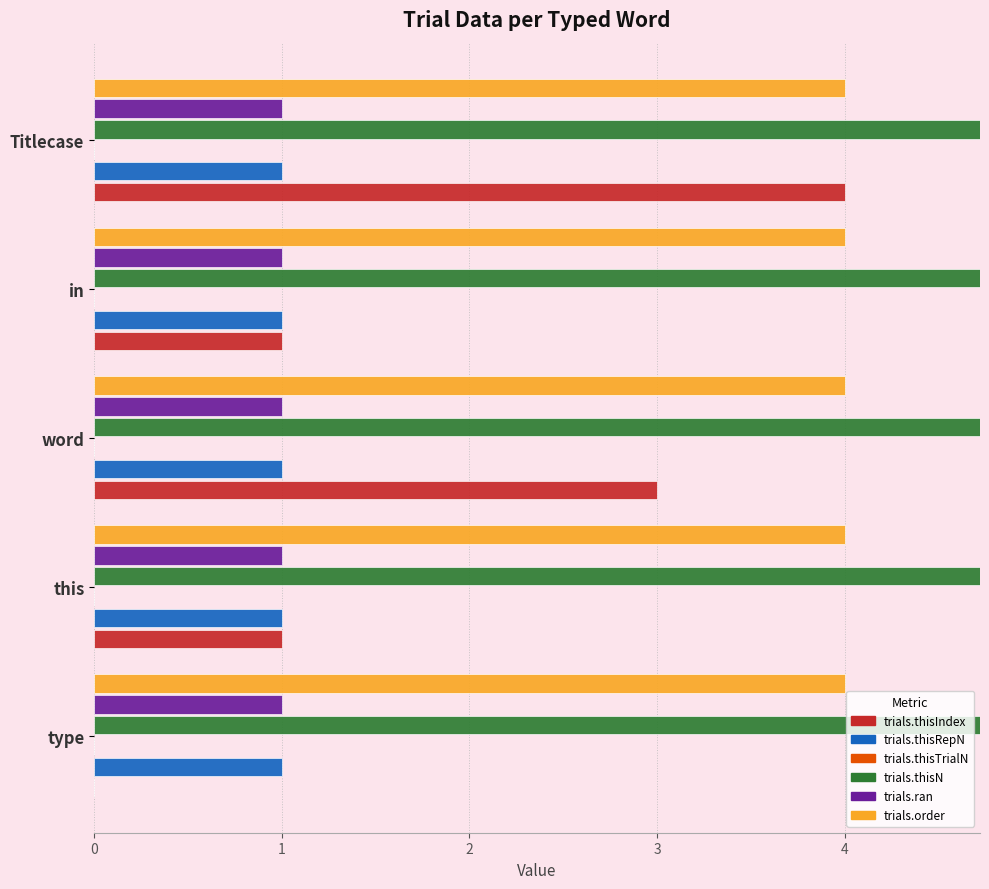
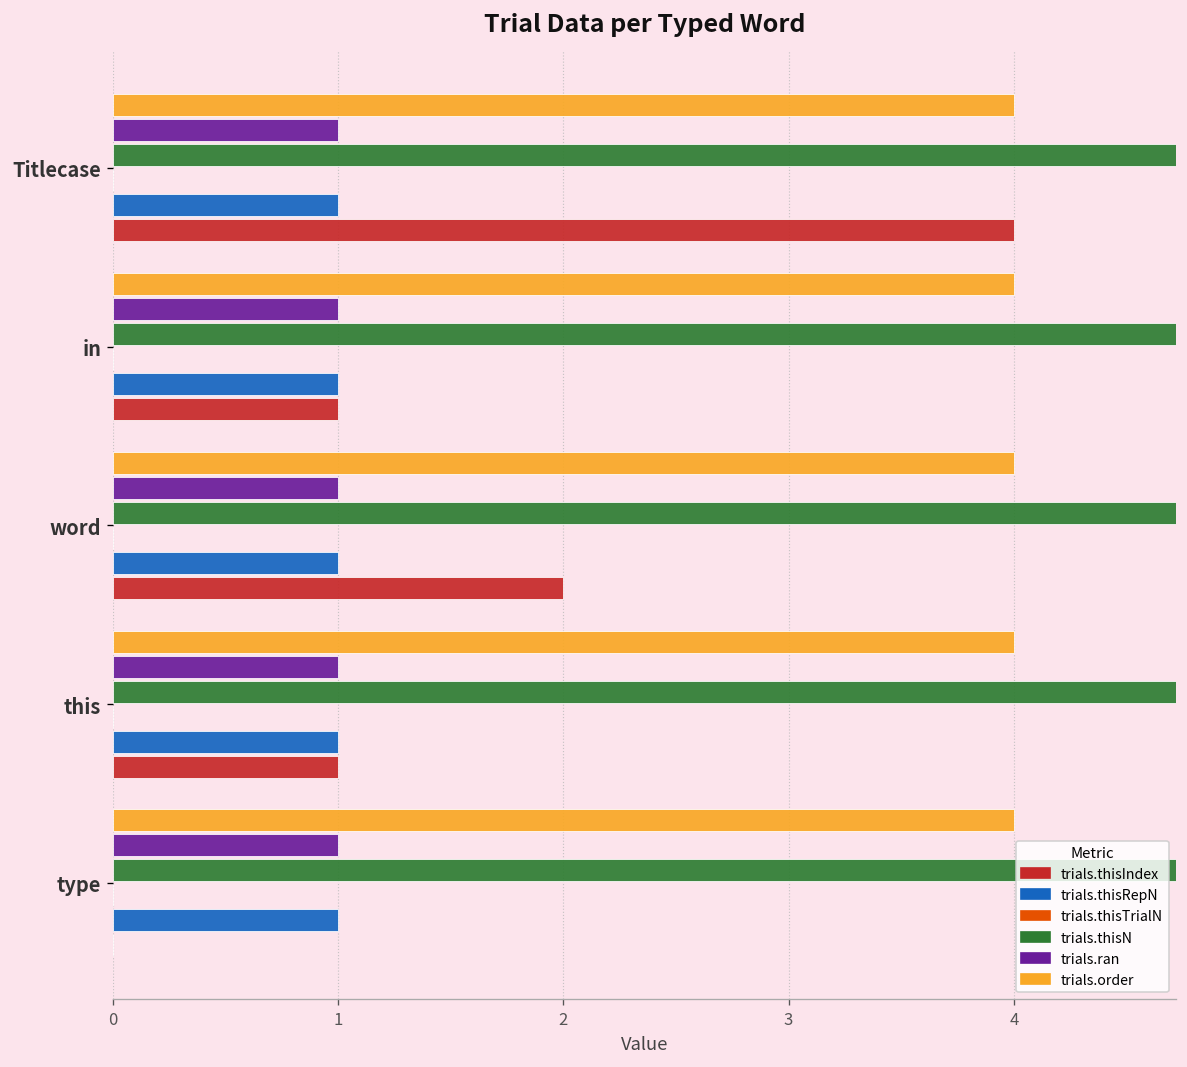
  {
    "trials.thisIndex": {
      "Titlecase": 4,
      "in": 1,
-     "word": 3,
+     "word": 2,
      "this": 1,
      "type": 0
    },
    "trials.thisRepN": {
      "Titlecase": 1,
      "in": 1,
      "word": 1,
      "this": 1,
      "type": 1
    },
    "trials.thisTrialN": {
      "Titlecase": 0,
      "in": 0,
      "word": 0,
      "this": 0,
      "type": 0
    },
    "trials.ran": {
      "Titlecase": 1,
      "in": 1,
      "word": 1,
      "this": 1,
      "type": 1
    },
    "trials.order": {
      "Titlecase": 4,
      "in": 4,
      "word": 4,
      "this": 4,
      "type": 4
    }
  }
